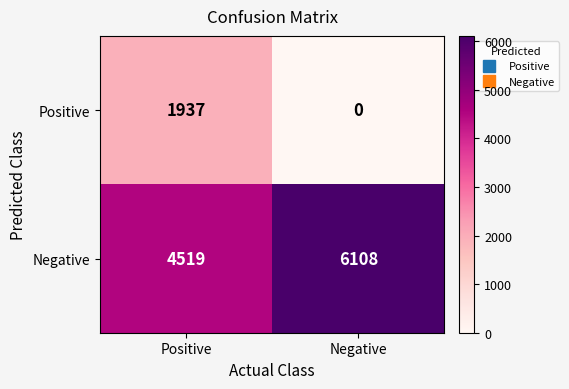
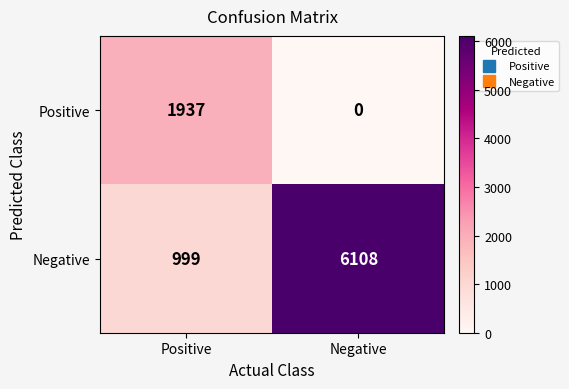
  {
    "Positive": {
      "Positive": 1937,
      "Negative": 0
    },
    "Negative": {
-     "Positive": 4519,
+     "Positive": 999,
      "Negative": 6108
    }
  }
